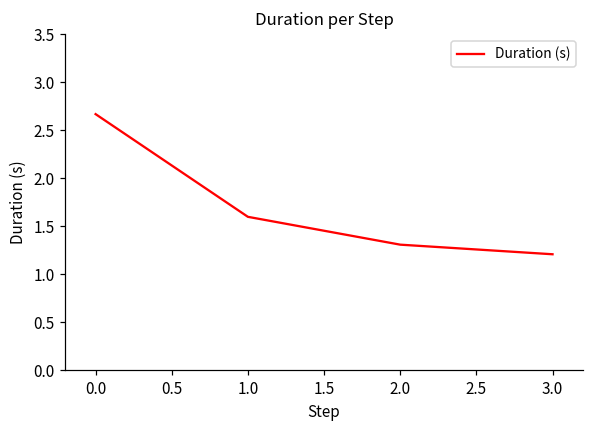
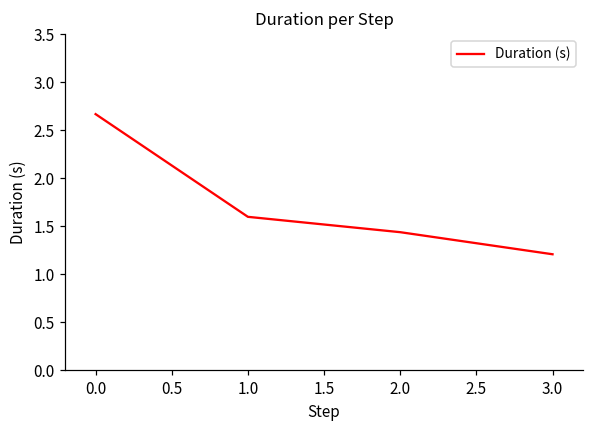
  {
    "0.0": 2.7,
    "1.0": 1.6,
-   "2.0": 1.3,
+   "2.0": 1.4,
    "3.0": 1.2
  }
